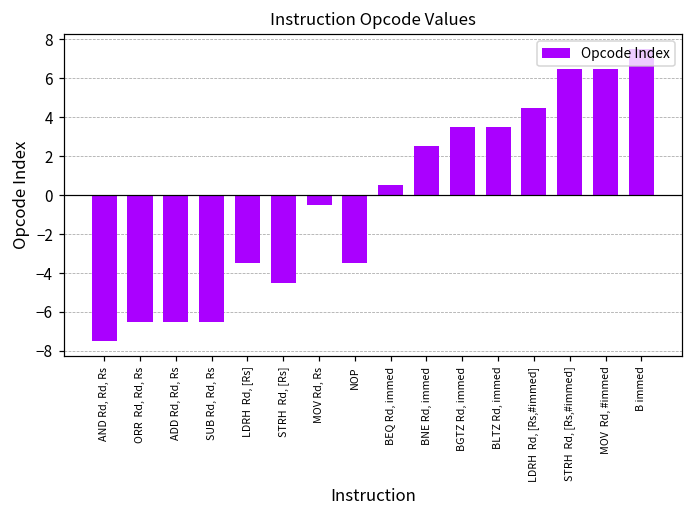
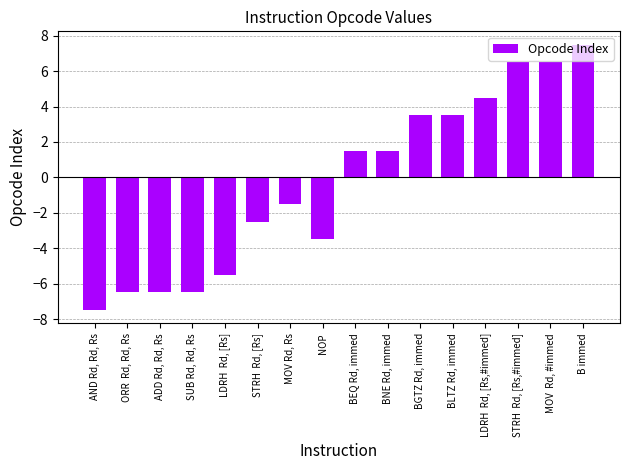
  {
    "AND Rd, Rd, Rs": -7.5,
    "ORR Rd, Rd, Rs": -6.5,
    "ADD Rd, Rd, Rs": -6.5,
    "SUB Rd, Rd, Rs": -6.5,
-   "LDRH Rd, [Rs]": -3.5,
-   "STRH Rd, [Rs]": -4.5,
-   "MOV Rd, Rs": -0.5,
+   "LDRH Rd, [Rs]": -5.5,
+   "STRH Rd, [Rs]": -2.5,
+   "MOV Rd, Rs": -1.5,
    "NOP": -3.5,
-   "BEQ Rd, immed": 0.5,
-   "BNE Rd, immed": 2.5,
+   "BEQ Rd, immed": 1.5,
+   "BNE Rd, immed": 1.5,
    "BGTZ Rd, immed": 3.5,
    "BLTZ Rd, immed": 3.5,
    "LDRH Rd, [Rs,#immed]": 4.5,
    "STRH Rd, [Rs,#immed]": 6.5,
    "MOV Rd, #immed": 6.5
  }
